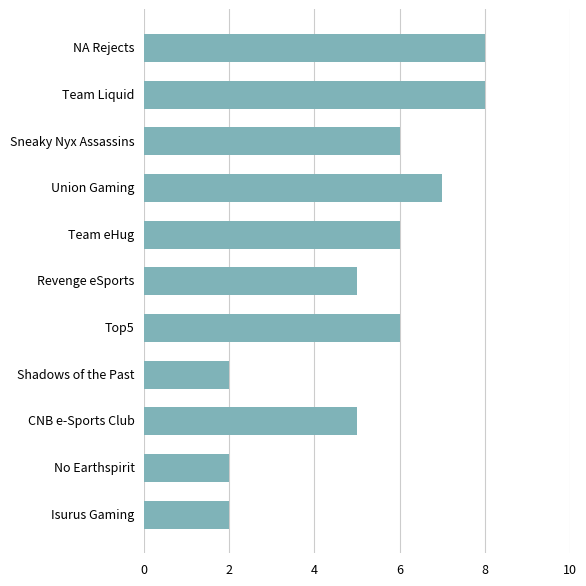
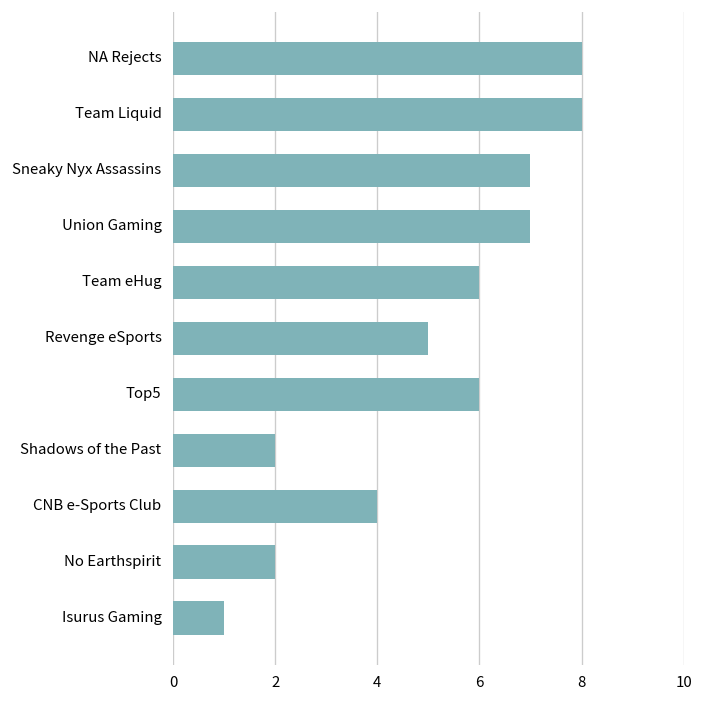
  {
    "NA Rejects": 8,
    "Team Liquid": 8,
-   "Sneaky Nyx Assassins": 6,
+   "Sneaky Nyx Assassins": 7,
    "Union Gaming": 7,
    "Team eHug": 6,
    "Revenge eSports": 5,
    "Top5": 6,
    "Shadows of the Past": 2,
-   "CNB e-Sports Club": 5,
+   "CNB e-Sports Club": 4,
    "No Earthspirit": 2,
-   "Isurus Gaming": 2
+   "Isurus Gaming": 1
  }
